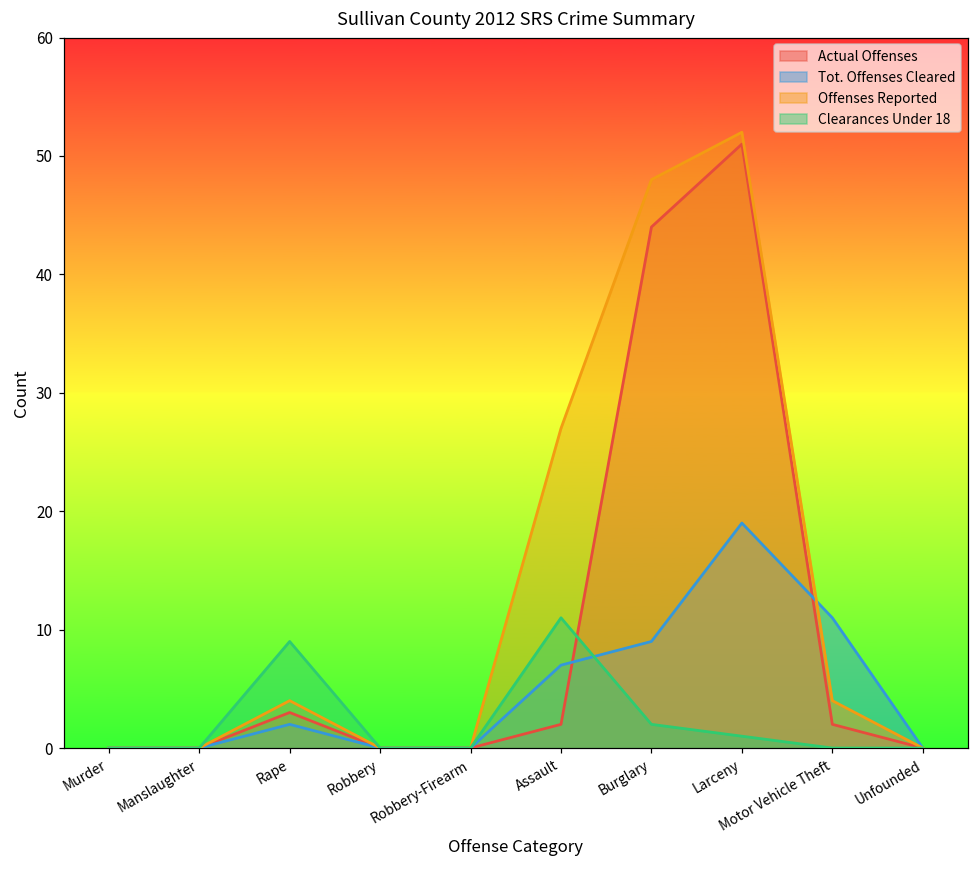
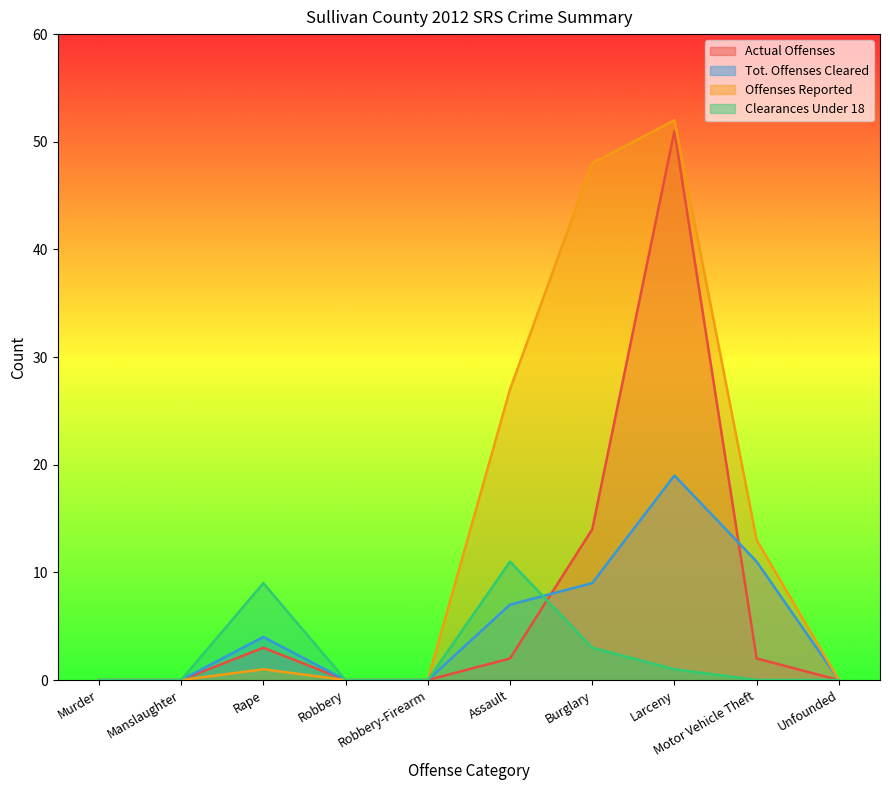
  {
    "Actual Offenses": {
      "Rape": 3,
      "Assault": 2,
-     "Burglary": 44,
+     "Burglary": 14,
      "Larceny": 51,
      "Motor Vehicle Theft": 2
    },
    "Tot. Offenses Cleared": {
-     "Rape": 2,
+     "Rape": 4,
      "Assault": 7,
      "Burglary": 9,
      "Larceny": 19,
      "Motor Vehicle Theft": 11
    },
    "Offenses Reported": {
-     "Rape": 4,
+     "Rape": 1,
      "Assault": 27,
      "Burglary": 48,
      "Larceny": 52,
-     "Motor Vehicle Theft": 4
+     "Motor Vehicle Theft": 13
    },
    "Clearances Under 18": {
      "Rape": 9,
      "Assault": 11,
-     "Burglary": 2,
+     "Burglary": 3,
      "Larceny": 1,
      "Motor Vehicle Theft": 0
    }
  }
